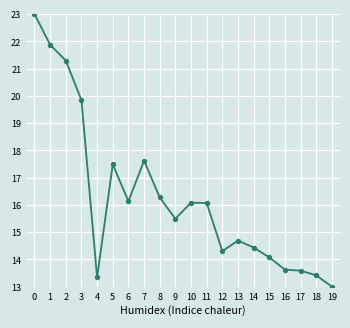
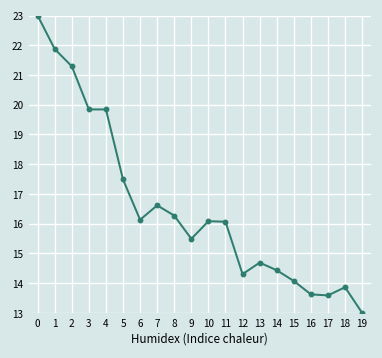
  {
    "0": 23.0,
    "1": 21.9,
    "2": 21.3,
    "3": 19.8,
-   "4": 13.3,
+   "4": 19.8,
    "5": 17.5,
    "6": 16.1,
-   "7": 17.6,
+   "7": 16.6,
    "8": 16.3,
    "9": 15.5,
    "10": 16.1,
    "11": 16.1,
    "12": 14.3,
    "13": 14.7,
    "14": 14.4,
    "15": 14.1,
    "16": 13.6,
    "17": 13.6,
-   "18": 13.4,
+   "18": 13.9,
    "19": 13.0
  }
